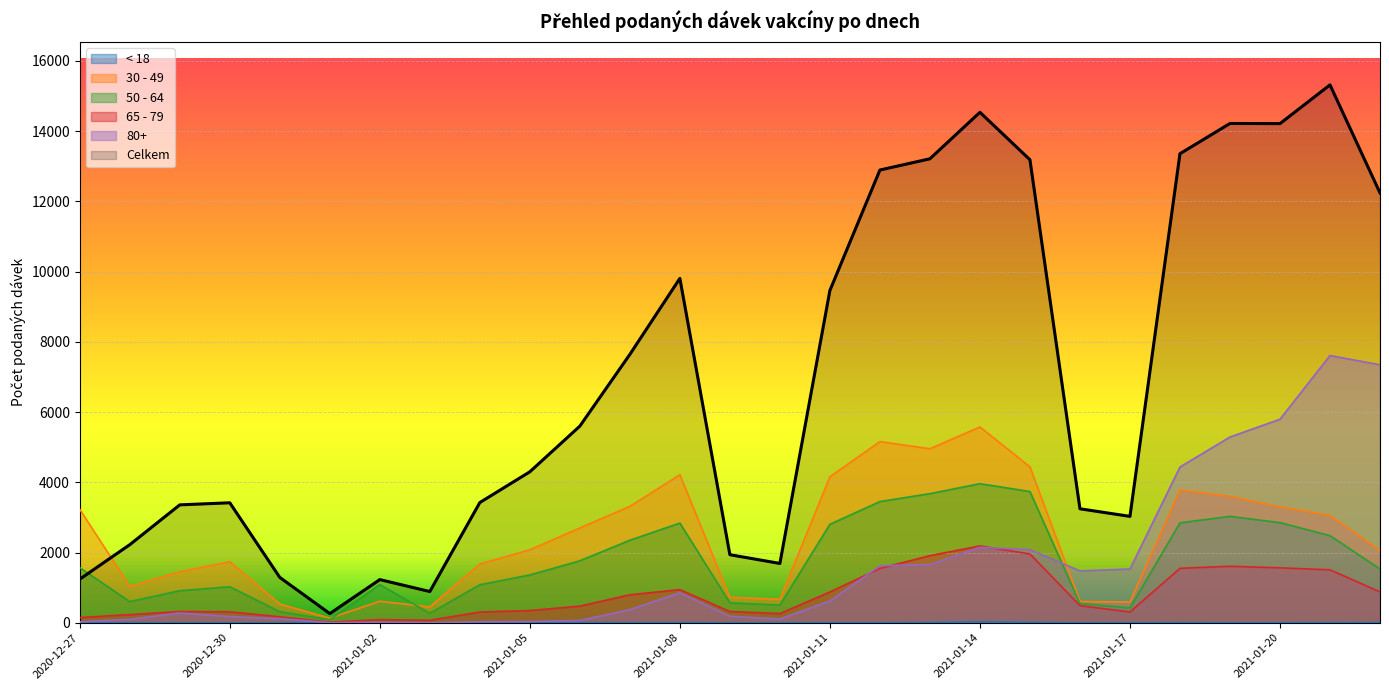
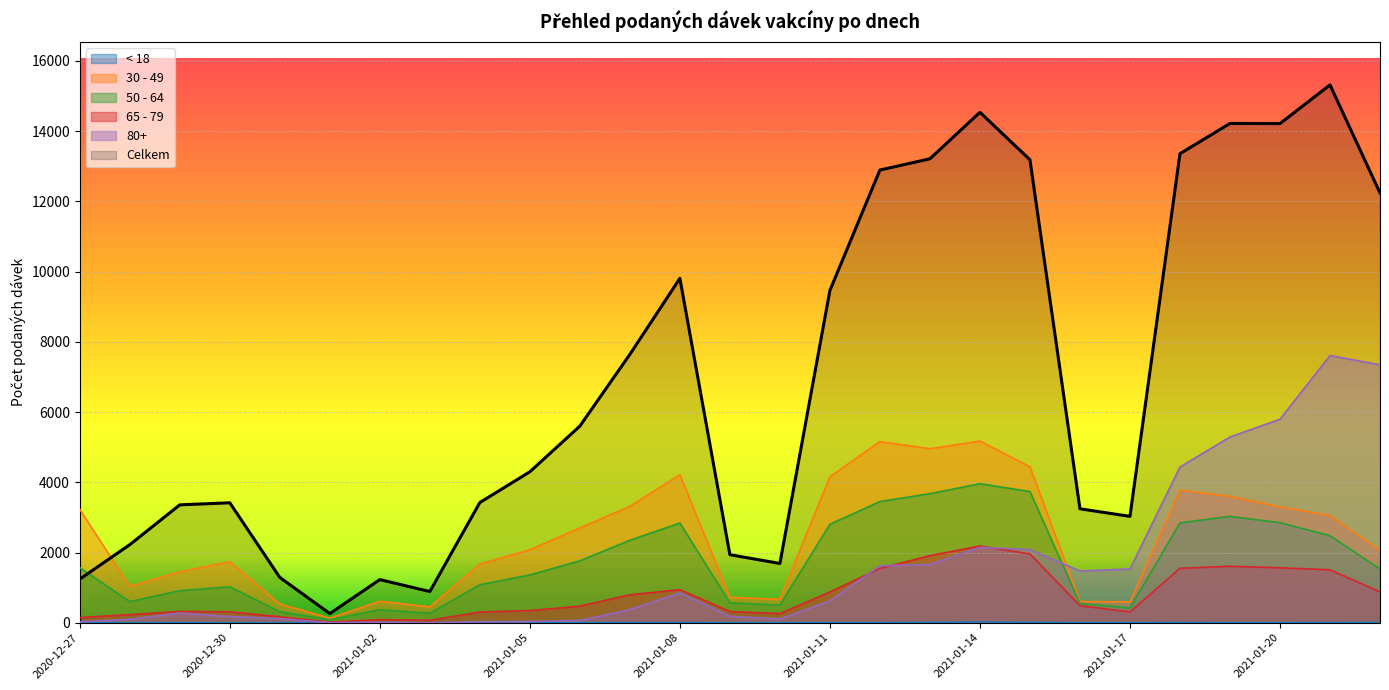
  {
    "< 18": {
      "2020-12-30": 0,
      "2021-01-08": 0,
      "2021-01-11": 0,
      "2021-01-14": 0,
      "2021-01-17": 0,
      "2021-01-20": 0
    },
    "30 - 49": {
      "2020-12-27": 3200,
      "2020-12-30": 1700,
      "2021-01-02": 600,
      "2021-01-05": 2100,
      "2021-01-08": 4200,
      "2021-01-11": 4200,
-     "2021-01-14": 5600,
+     "2021-01-14": 5200,
      "2021-01-17": 600,
      "2021-01-20": 3300
    },
    "50 - 64": {
      "2020-12-27": 1600,
      "2020-12-30": 1000,
-     "2021-01-02": 1100,
+     "2021-01-02": 400,
      "2021-01-05": 1400,
      "2021-01-08": 2800,
      "2021-01-11": 2800,
      "2021-01-14": 4000,
      "2021-01-17": 400,
      "2021-01-20": 2900
    },
    "65 - 79": {
      "2020-12-27": 100,
      "2020-12-30": 300,
      "2021-01-02": 100,
      "2021-01-05": 300,
      "2021-01-08": 900,
      "2021-01-11": 900,
      "2021-01-17": 300,
      "2021-01-20": 1600
    }
  }
